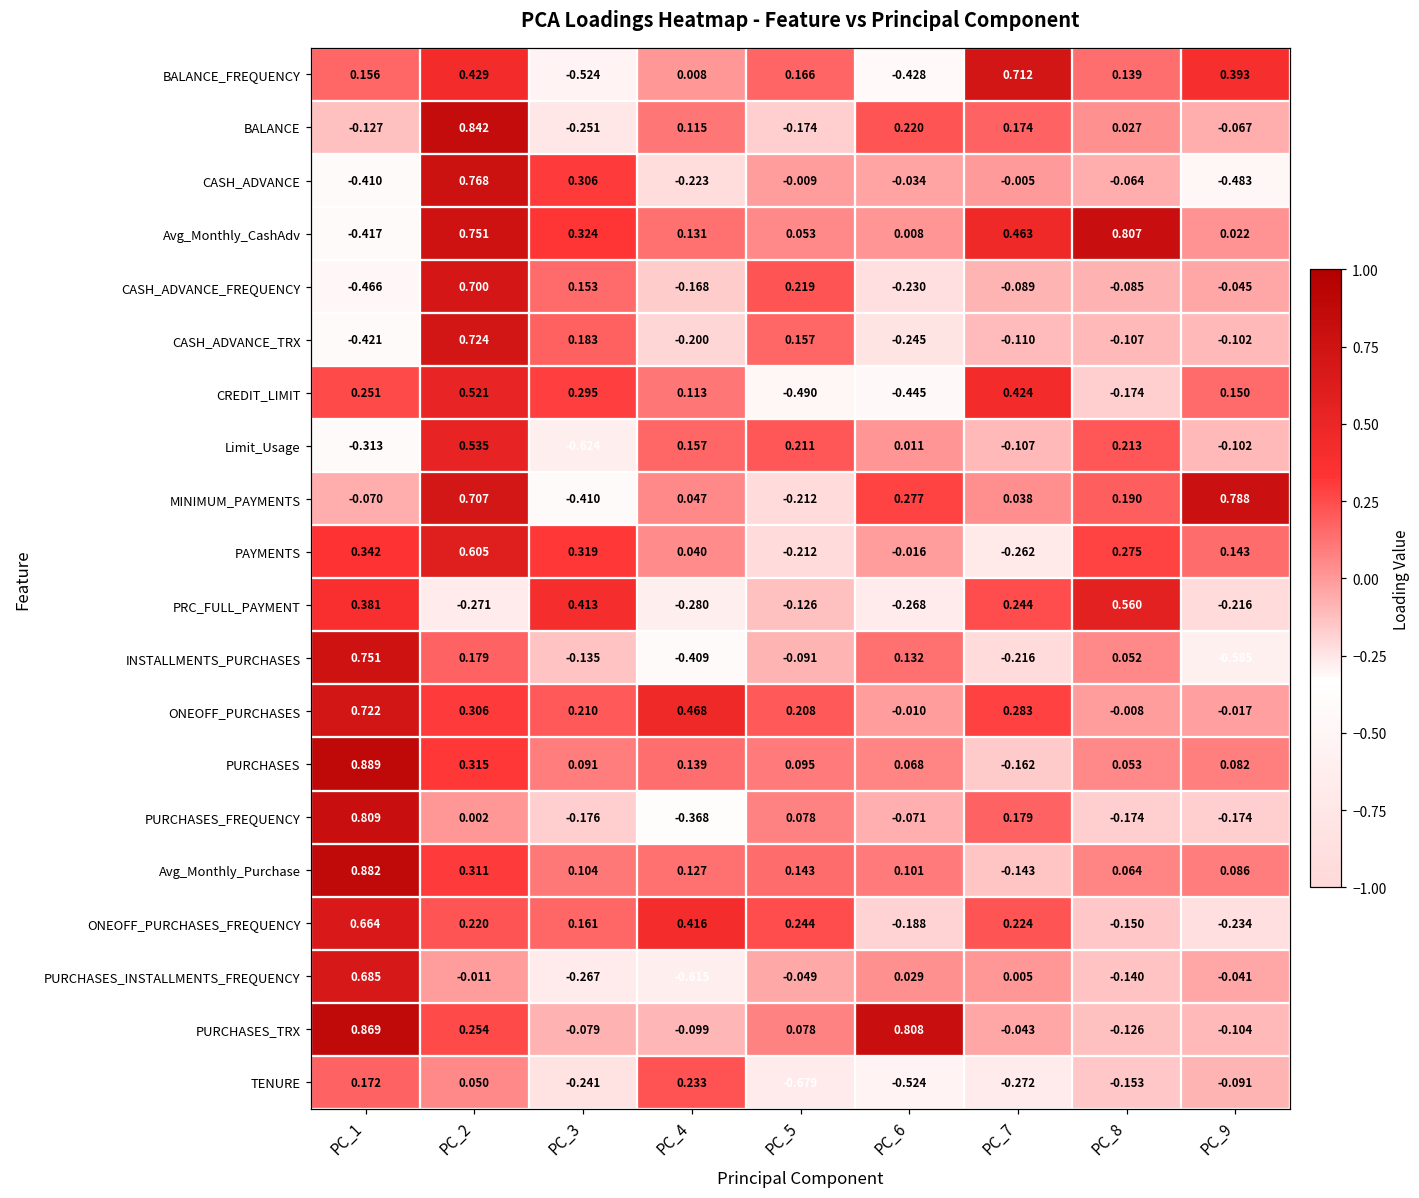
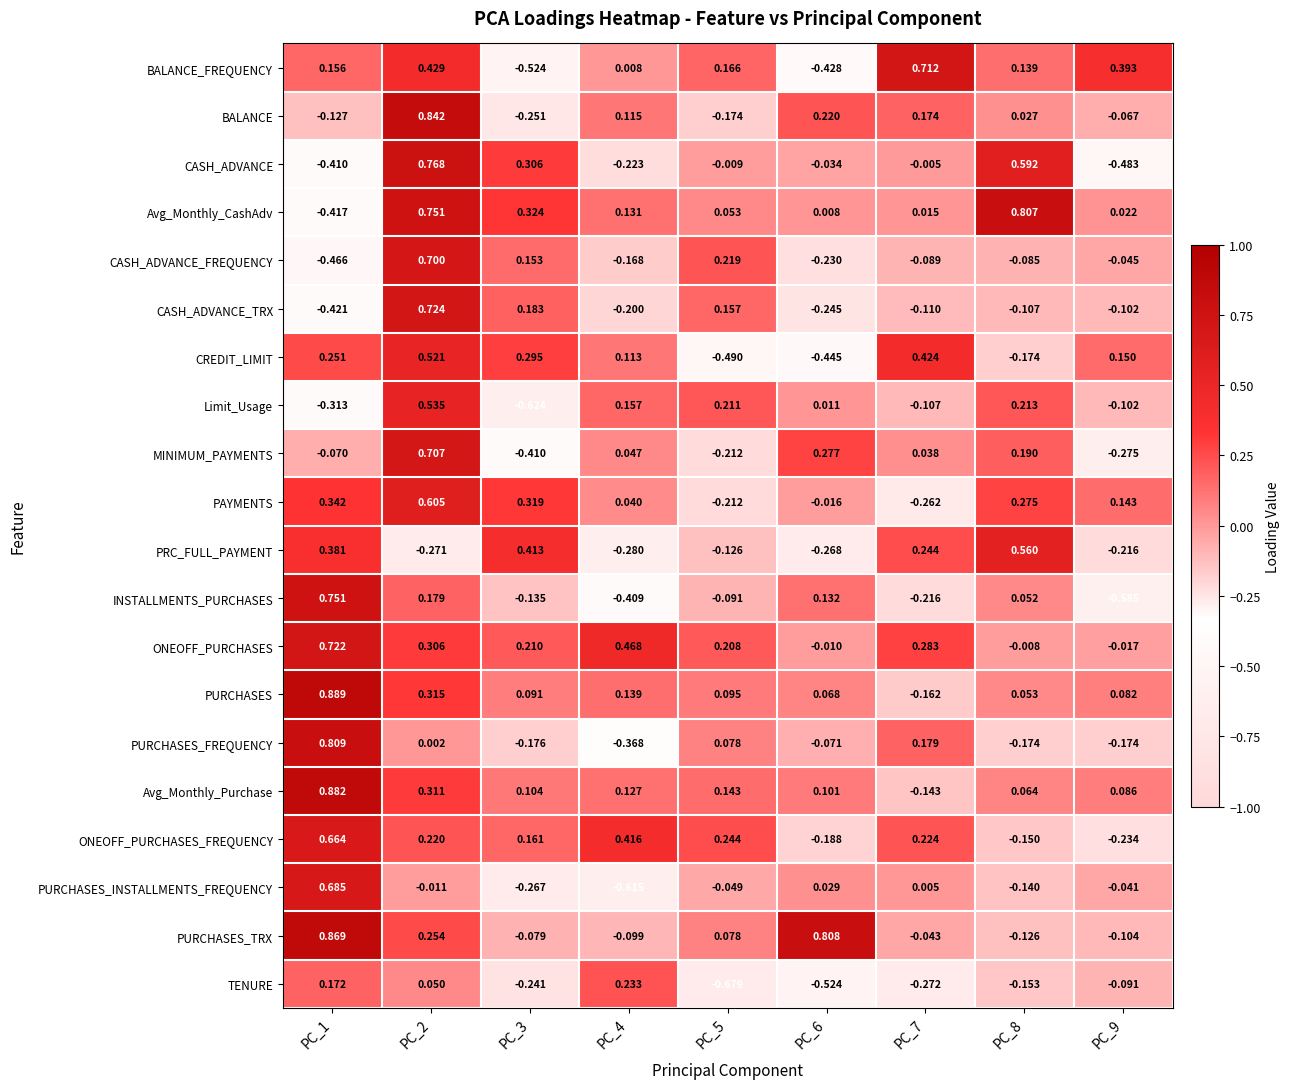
  {
    "BALANCE_FREQUENCY": {
      "PC_1": 0.156,
      "PC_2": 0.429,
      "PC_3": -0.524,
      "PC_4": 0.008,
      "PC_5": 0.166,
      "PC_6": -0.428,
      "PC_7": 0.712,
      "PC_8": 0.139,
      "PC_9": 0.393
    },
    "BALANCE": {
      "PC_1": -0.127,
      "PC_2": 0.842,
      "PC_3": -0.251,
      "PC_4": 0.115,
      "PC_5": -0.174,
      "PC_6": 0.220,
      "PC_7": 0.174,
      "PC_8": 0.027,
      "PC_9": -0.067
    },
    "CASH_ADVANCE": {
      "PC_1": -0.410,
      "PC_2": 0.768,
      "PC_3": 0.306,
      "PC_4": -0.223,
      "PC_5": -0.009,
      "PC_6": -0.034,
      "PC_7": -0.005,
-     "PC_8": -0.064,
+     "PC_8": 0.592,
      "PC_9": -0.483
    },
    "Avg_Monthly_CashAdv": {
      "PC_1": -0.417,
      "PC_2": 0.751,
      "PC_3": 0.324,
      "PC_4": 0.131,
      "PC_5": 0.053,
      "PC_6": 0.008,
-     "PC_7": 0.463,
+     "PC_7": 0.015,
      "PC_8": 0.807,
      "PC_9": 0.022
    },
    "CASH_ADVANCE_FREQUENCY": {
      "PC_1": -0.466,
      "PC_2": 0.700,
      "PC_3": 0.153,
      "PC_4": -0.168,
      "PC_5": 0.219,
      "PC_6": -0.230,
      "PC_7": -0.089,
      "PC_8": -0.085,
      "PC_9": -0.045
    },
    "CASH_ADVANCE_TRX": {
      "PC_1": -0.421,
      "PC_2": 0.724,
      "PC_3": 0.183,
      "PC_4": -0.200,
      "PC_5": 0.157,
      "PC_6": -0.245,
      "PC_7": -0.110,
      "PC_8": -0.107,
      "PC_9": -0.102
    },
    "CREDIT_LIMIT": {
      "PC_1": 0.251,
      "PC_2": 0.521,
      "PC_3": 0.295,
      "PC_4": 0.113,
      "PC_5": -0.490,
      "PC_6": -0.445,
      "PC_7": 0.424,
      "PC_8": -0.174,
      "PC_9": 0.150
    },
    "Limit_Usage": {
      "PC_1": -0.313,
      "PC_2": 0.535,
      "PC_4": 0.157,
      "PC_5": 0.211,
      "PC_6": 0.011,
      "PC_7": -0.107,
      "PC_8": 0.213,
      "PC_9": -0.102
    },
    "MINIMUM_PAYMENTS": {
      "PC_1": -0.070,
      "PC_2": 0.707,
      "PC_3": -0.410,
      "PC_4": 0.047,
      "PC_5": -0.212,
      "PC_6": 0.277,
      "PC_7": 0.038,
      "PC_8": 0.190,
-     "PC_9": 0.788
+     "PC_9": -0.275
    },
    "PAYMENTS": {
      "PC_1": 0.342,
      "PC_2": 0.605,
      "PC_3": 0.319,
      "PC_4": 0.040,
      "PC_5": -0.212,
      "PC_6": -0.016,
      "PC_7": -0.262,
      "PC_8": 0.275,
      "PC_9": 0.143
    },
    "PRC_FULL_PAYMENT": {
      "PC_1": 0.381,
      "PC_2": -0.271,
      "PC_3": 0.413,
      "PC_4": -0.280,
      "PC_5": -0.126,
      "PC_6": -0.268,
      "PC_7": 0.244,
      "PC_8": 0.560,
      "PC_9": -0.216
    },
    "INSTALLMENTS_PURCHASES": {
      "PC_1": 0.751,
      "PC_2": 0.179,
      "PC_3": -0.135,
      "PC_4": -0.409,
      "PC_5": -0.091,
      "PC_6": 0.132,
      "PC_7": -0.216,
      "PC_8": 0.052
    },
    "ONEOFF_PURCHASES": {
      "PC_1": 0.722,
      "PC_2": 0.306,
      "PC_3": 0.210,
      "PC_4": 0.468,
      "PC_5": 0.208,
      "PC_6": -0.010,
      "PC_7": 0.283,
      "PC_8": -0.008,
      "PC_9": -0.017
    },
    "PURCHASES": {
      "PC_1": 0.889,
      "PC_2": 0.315,
      "PC_3": 0.091,
      "PC_4": 0.139,
      "PC_5": 0.095,
      "PC_6": 0.068,
      "PC_7": -0.162,
      "PC_8": 0.053,
      "PC_9": 0.082
    },
    "PURCHASES_FREQUENCY": {
      "PC_1": 0.809,
      "PC_2": 0.002,
      "PC_3": -0.176,
      "PC_4": -0.368,
      "PC_5": 0.078,
      "PC_6": -0.071,
      "PC_7": 0.179,
      "PC_8": -0.174,
      "PC_9": -0.174
    },
    "Avg_Monthly_Purchase": {
      "PC_1": 0.882,
      "PC_2": 0.311,
      "PC_3": 0.104,
      "PC_4": 0.127,
      "PC_5": 0.143,
      "PC_6": 0.101,
      "PC_7": -0.143,
      "PC_8": 0.064,
      "PC_9": 0.086
    },
    "ONEOFF_PURCHASES_FREQUENCY": {
      "PC_1": 0.664,
      "PC_2": 0.220,
      "PC_3": 0.161,
      "PC_4": 0.416,
      "PC_5": 0.244,
      "PC_6": -0.188,
      "PC_7": 0.224,
      "PC_8": -0.150,
      "PC_9": -0.234
    },
    "PURCHASES_INSTALLMENTS_FREQUENCY": {
      "PC_1": 0.685,
      "PC_2": -0.011,
      "PC_3": -0.267,
      "PC_5": -0.049,
      "PC_6": 0.029,
      "PC_7": 0.005,
      "PC_8": -0.140,
      "PC_9": -0.041
    },
    "PURCHASES_TRX": {
      "PC_1": 0.869,
      "PC_2": 0.254,
      "PC_3": -0.079,
      "PC_4": -0.099,
      "PC_5": 0.078,
      "PC_6": 0.808,
      "PC_7": -0.043,
      "PC_8": -0.126,
      "PC_9": -0.104
    },
    "TENURE": {
      "PC_1": 0.172,
      "PC_2": 0.050,
      "PC_3": -0.241,
      "PC_4": 0.233,
      "PC_6": -0.524,
      "PC_7": -0.272,
      "PC_8": -0.153,
      "PC_9": -0.091
    }
  }
